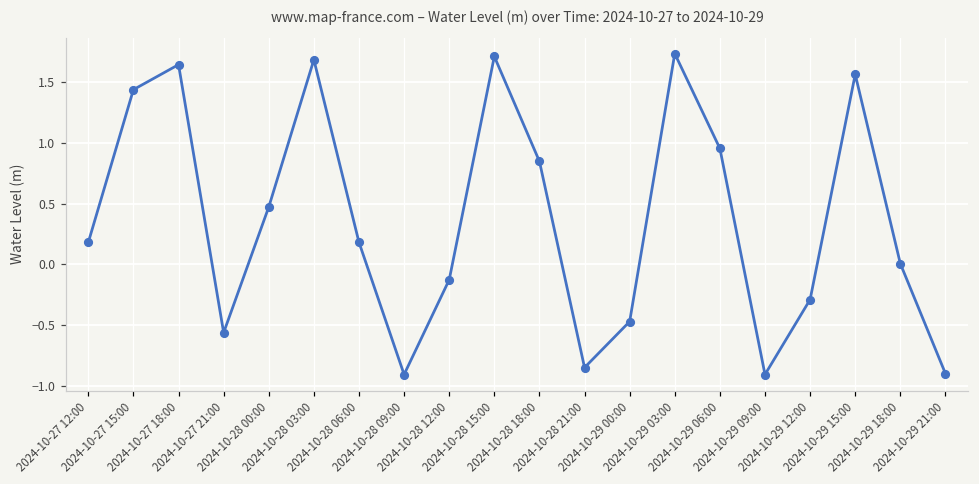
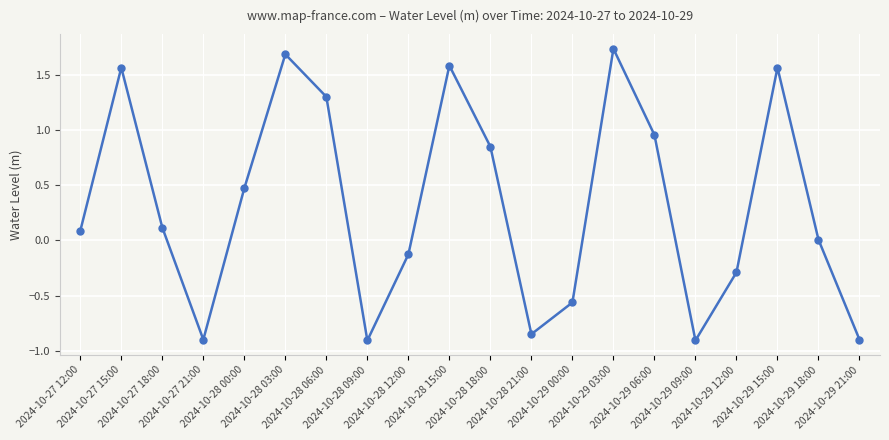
  {
-   "2024-10-27 12:00": 0.18,
-   "2024-10-27 15:00": 1.44,
-   "2024-10-27 18:00": 1.64,
-   "2024-10-27 21:00": -0.56,
+   "2024-10-27 12:00": 0.09,
+   "2024-10-27 15:00": 1.56,
+   "2024-10-27 18:00": 0.12,
+   "2024-10-27 21:00": -0.90,
    "2024-10-28 00:00": 0.47,
    "2024-10-28 03:00": 1.68,
-   "2024-10-28 06:00": 0.18,
+   "2024-10-28 06:00": 1.30,
    "2024-10-28 09:00": -0.91,
    "2024-10-28 12:00": -0.13,
-   "2024-10-28 15:00": 1.71,
+   "2024-10-28 15:00": 1.58,
    "2024-10-28 18:00": 0.85,
    "2024-10-28 21:00": -0.85,
-   "2024-10-29 00:00": -0.47,
+   "2024-10-29 00:00": -0.56,
    "2024-10-29 03:00": 1.73,
    "2024-10-29 06:00": 0.95,
    "2024-10-29 09:00": -0.91,
    "2024-10-29 12:00": -0.29,
    "2024-10-29 15:00": 1.56,
    "2024-10-29 18:00": 0.01,
    "2024-10-29 21:00": -0.90
  }
